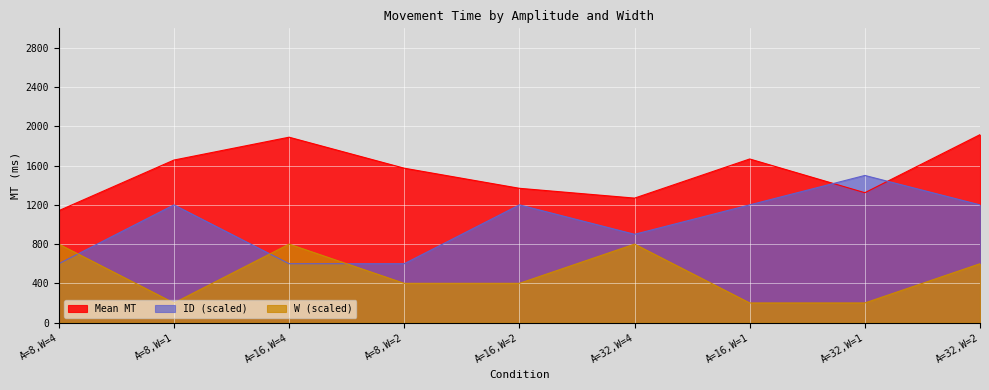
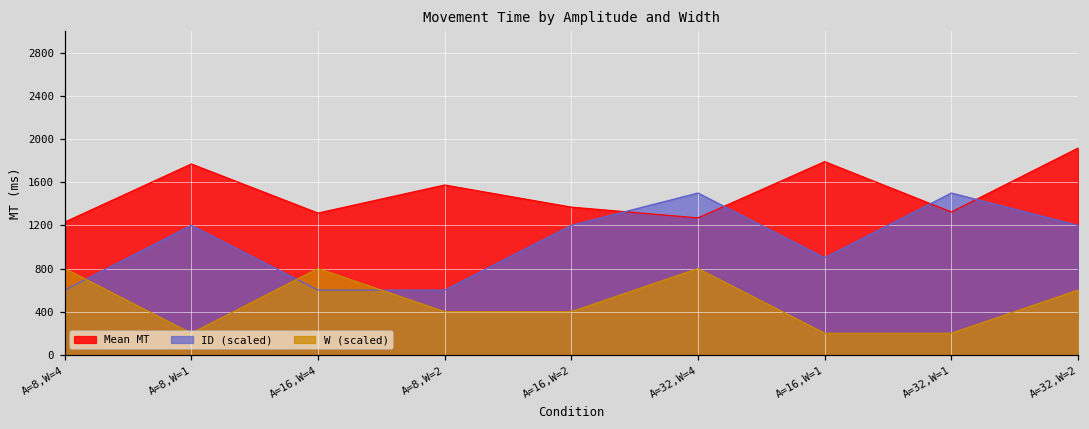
  {
    "Mean MT": {
-     "A=8,W=4": 1100,
-     "A=8,W=1": 1700,
-     "A=16,W=4": 1900,
+     "A=8,W=4": 1200,
+     "A=8,W=1": 1800,
+     "A=16,W=4": 1300,
      "A=8,W=2": 1600,
      "A=16,W=2": 1400,
      "A=32,W=4": 1300,
-     "A=16,W=1": 1700,
+     "A=16,W=1": 1800,
      "A=32,W=1": 1300,
      "A=32,W=2": 1900
    },
    "ID (scaled)": {
      "A=8,W=4": 600,
      "A=8,W=1": 1200,
      "A=16,W=4": 600,
      "A=8,W=2": 600,
      "A=16,W=2": 1200,
-     "A=32,W=4": 900,
-     "A=16,W=1": 1200,
+     "A=32,W=4": 1500,
+     "A=16,W=1": 900,
      "A=32,W=1": 1500,
      "A=32,W=2": 1200
    },
    "W (scaled)": {
      "A=8,W=4": 800,
      "A=16,W=4": 800,
      "A=8,W=2": 400,
      "A=16,W=2": 400,
      "A=32,W=4": 800,
      "A=16,W=1": 200,
      "A=32,W=1": 200,
      "A=32,W=2": 600
    }
  }
